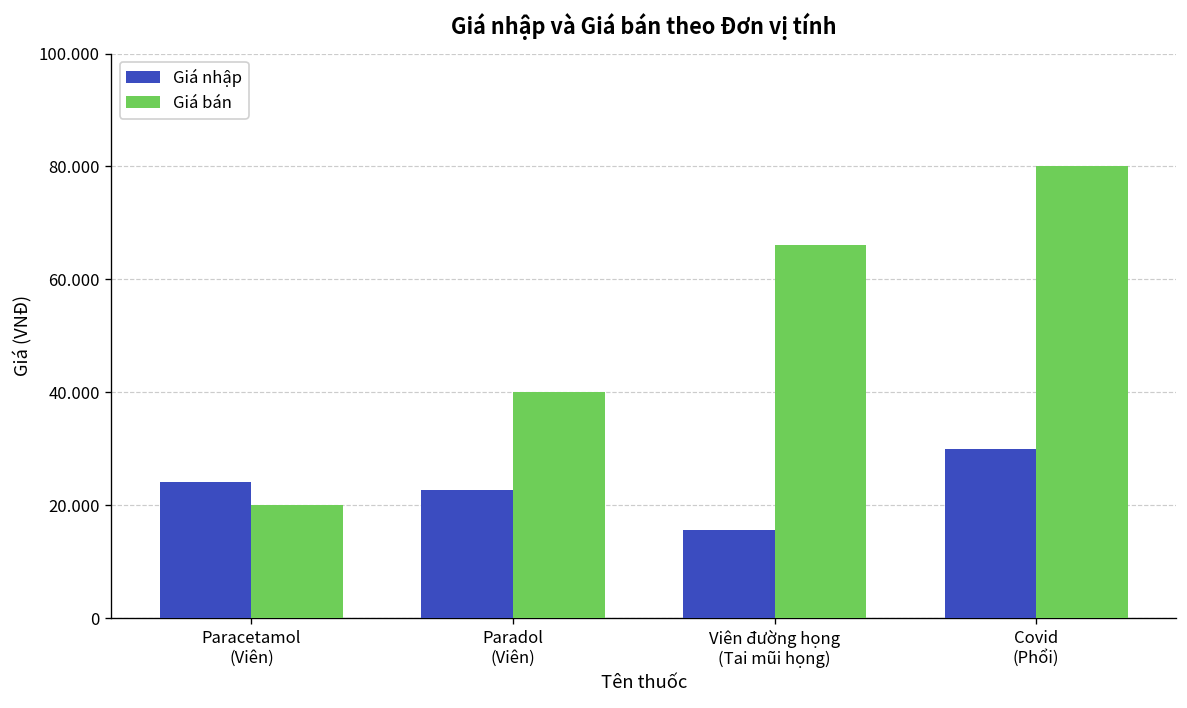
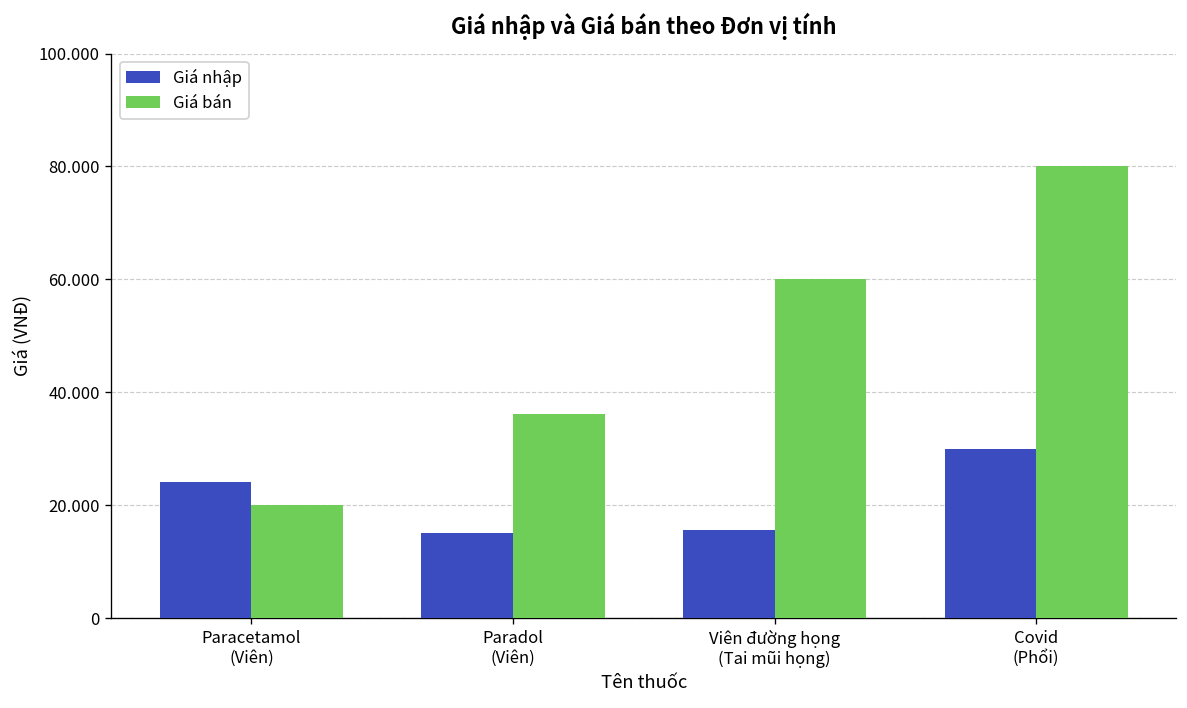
  {
    "Giá nhập": {
      "Paracetamol (Viên)": 24,
-     "Paradol (Viên)": 23,
+     "Paradol (Viên)": 15,
      "Viên đường họng (Tai mũi họng)": 16,
      "Covid (Phổi)": 30
    },
    "Giá bán": {
      "Paracetamol (Viên)": 20,
-     "Paradol (Viên)": 40,
-     "Viên đường họng (Tai mũi họng)": 66,
+     "Paradol (Viên)": 36,
+     "Viên đường họng (Tai mũi họng)": 60,
      "Covid (Phổi)": 80
    }
  }
